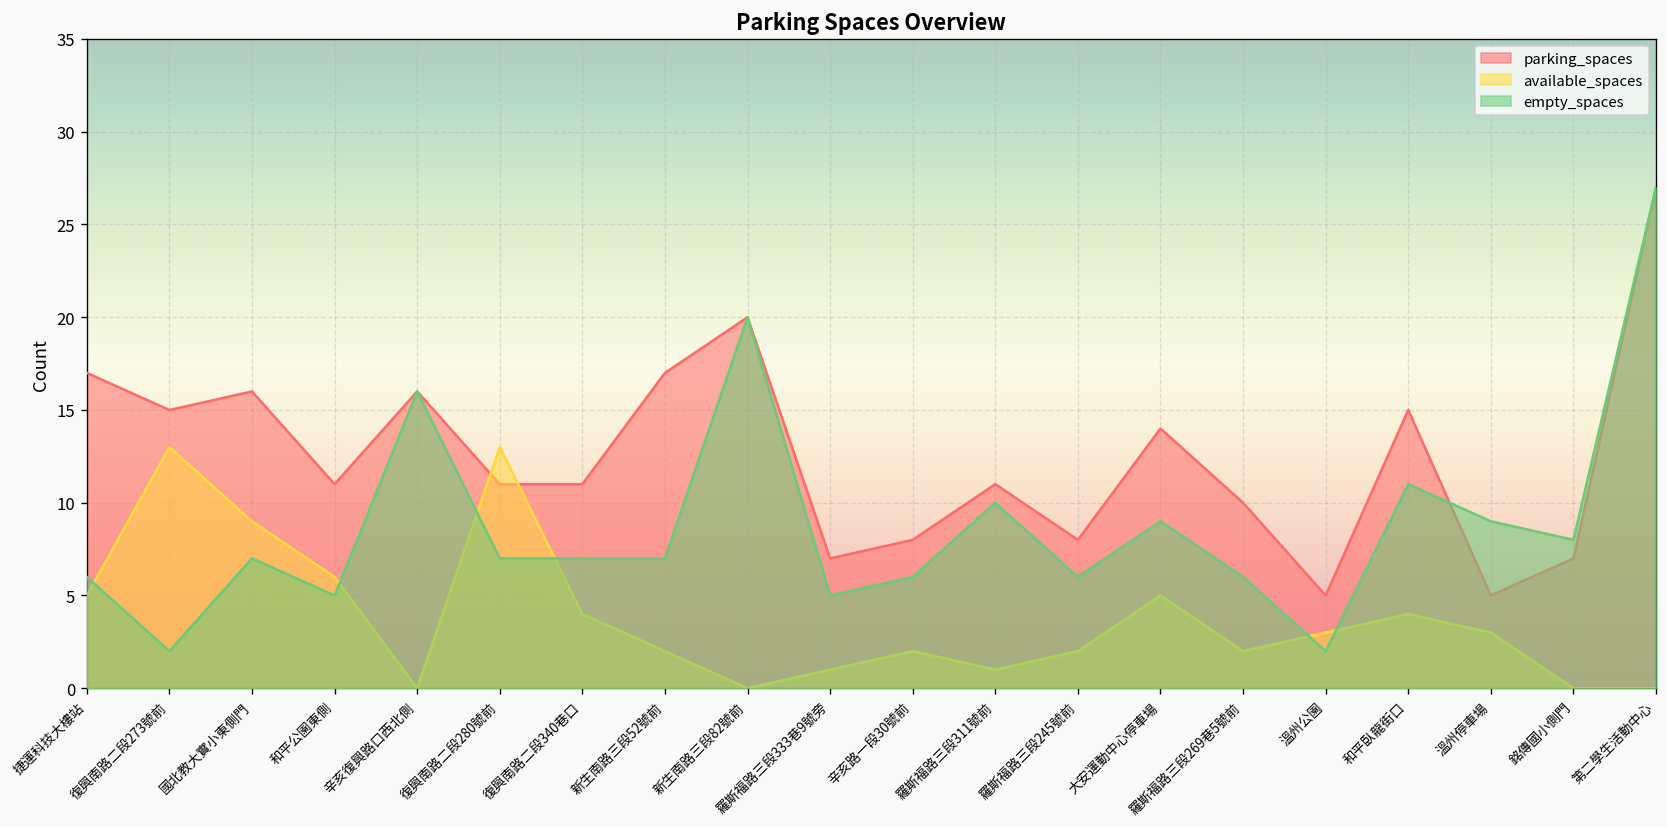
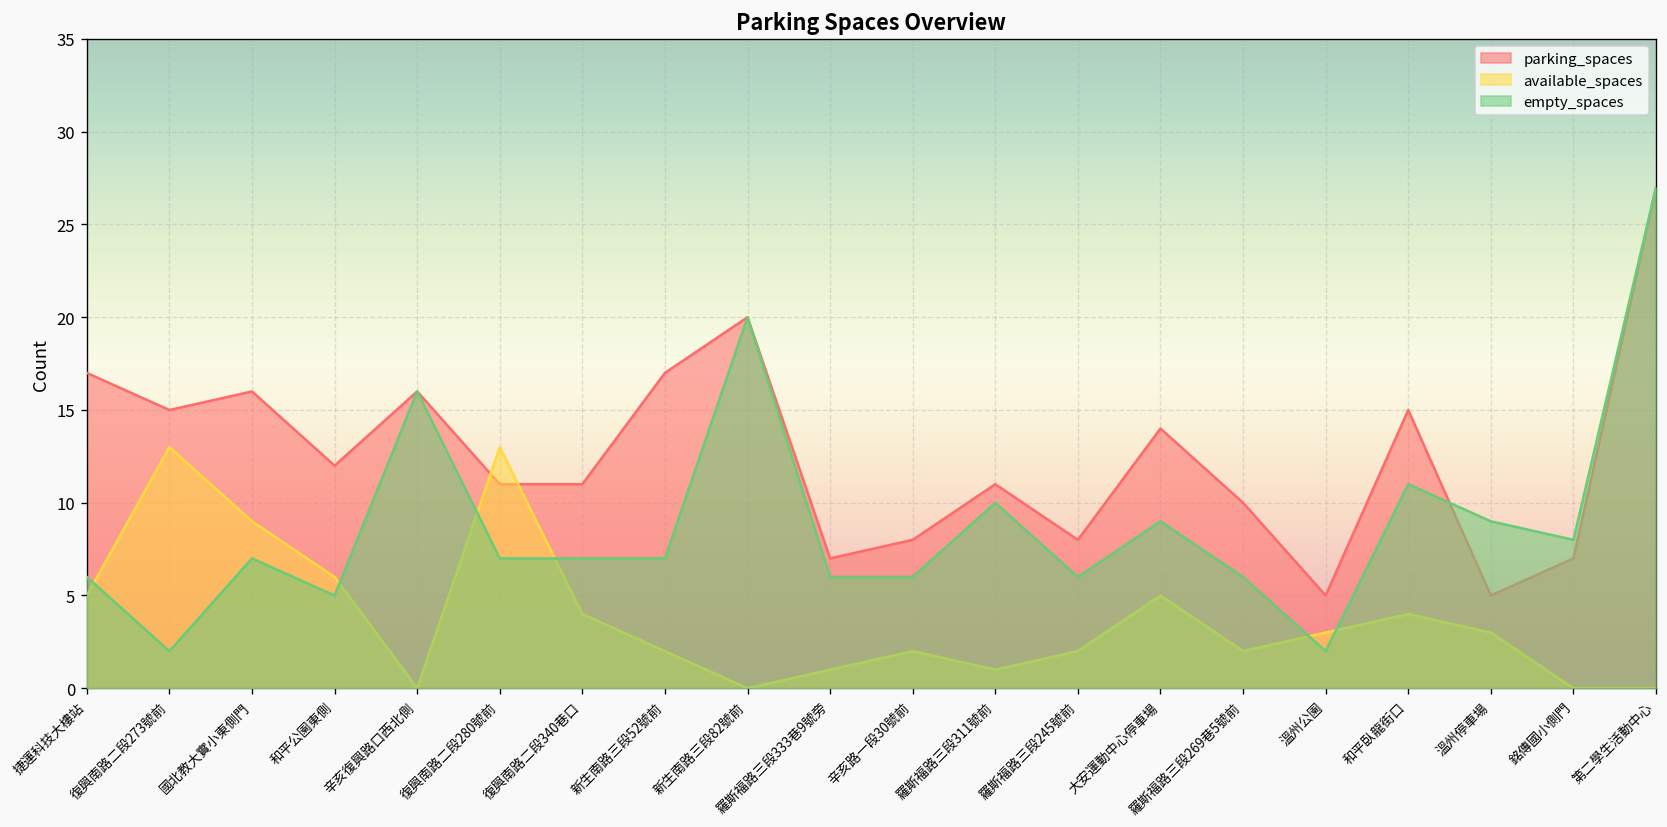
  {
    "parking_spaces": {
      "捷運科技大樓站": 17,
      "復興南路二段273號前": 15,
      "國北教大實小東側門": 16,
-     "和平公園東側": 11,
+     "和平公園東側": 12,
      "復興南路二段280號前": 11,
      "復興南路二段340巷口": 11,
      "新生南路三段52號前": 17,
      "羅斯福路三段333巷9號旁": 7,
      "辛亥路一段30號前": 8,
      "羅斯福路三段311號前": 11,
      "羅斯福路三段245號前": 8,
      "大安運動中心停車場": 14,
      "羅斯福路三段269巷5號前": 10,
      "溫州公園": 5,
      "和平臥龍街口": 15,
      "溫州停車場": 5,
      "銘傳國小側門": 7
    },
    "available_spaces": {
      "捷運科技大樓站": 5,
      "復興南路二段273號前": 13,
      "國北教大實小東側門": 9,
      "和平公園東側": 6,
      "辛亥復興路口西北側": 0,
      "復興南路二段280號前": 13,
      "復興南路二段340巷口": 4,
      "新生南路三段52號前": 2,
      "新生南路三段82號前": 0,
      "羅斯福路三段333巷9號旁": 1,
      "辛亥路一段30號前": 2,
      "羅斯福路三段311號前": 1,
      "羅斯福路三段245號前": 2,
      "大安運動中心停車場": 5,
      "羅斯福路三段269巷5號前": 2,
      "溫州公園": 3,
      "和平臥龍街口": 4,
      "溫州停車場": 3,
      "銘傳國小側門": 0,
      "第二學生活動中心": 0
    },
    "empty_spaces": {
      "捷運科技大樓站": 6,
      "復興南路二段273號前": 2,
      "國北教大實小東側門": 7,
      "和平公園東側": 5,
      "復興南路二段280號前": 7,
      "復興南路二段340巷口": 7,
      "新生南路三段52號前": 7,
-     "羅斯福路三段333巷9號旁": 5,
+     "羅斯福路三段333巷9號旁": 6,
      "辛亥路一段30號前": 6,
      "羅斯福路三段311號前": 10,
      "羅斯福路三段245號前": 6,
      "大安運動中心停車場": 9,
      "羅斯福路三段269巷5號前": 6,
      "溫州公園": 2,
      "和平臥龍街口": 11,
      "溫州停車場": 9,
      "銘傳國小側門": 8
    }
  }
